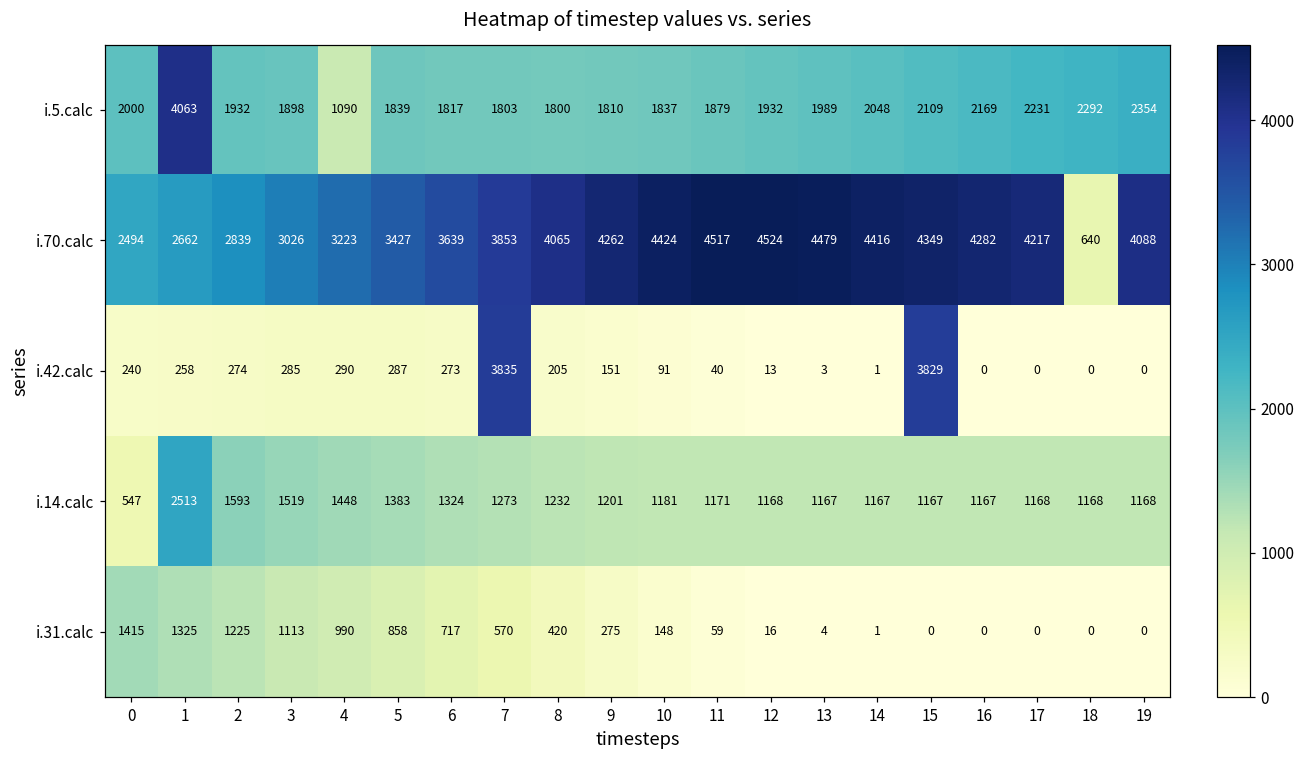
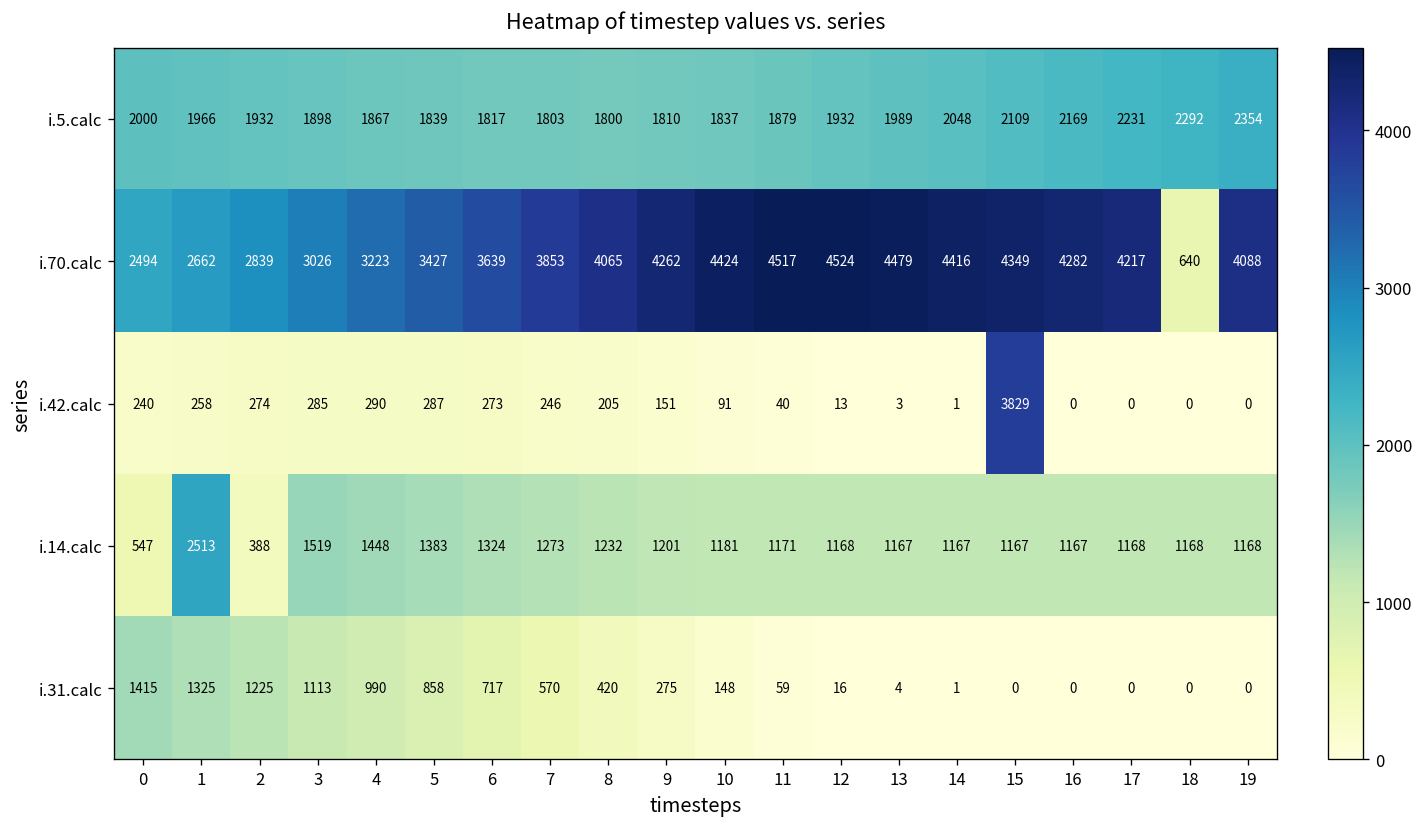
  {
    "i.5.calc": {
      "0": 2000,
-     "1": 4063,
+     "1": 1966,
      "2": 1932,
      "3": 1898,
-     "4": 1090,
+     "4": 1867,
      "5": 1839,
      "6": 1817,
      "7": 1803,
      "8": 1800,
      "9": 1810,
      "10": 1837,
      "11": 1879,
      "12": 1932,
      "13": 1989,
      "14": 2048,
      "15": 2109,
      "16": 2169,
      "17": 2231,
      "18": 2292,
      "19": 2354
    },
    "i.70.calc": {
      "0": 2494,
      "1": 2662,
      "2": 2839,
      "3": 3026,
      "4": 3223,
      "5": 3427,
      "6": 3639,
      "7": 3853,
      "8": 4065,
      "9": 4262,
      "10": 4424,
      "11": 4517,
      "12": 4524,
      "13": 4479,
      "14": 4416,
      "15": 4349,
      "16": 4282,
      "17": 4217,
      "18": 640,
      "19": 4088
    },
    "i.42.calc": {
      "0": 240,
      "1": 258,
      "2": 274,
      "3": 285,
      "4": 290,
      "5": 287,
      "6": 273,
-     "7": 3835,
+     "7": 246,
      "8": 205,
      "9": 151,
      "10": 91,
      "11": 40,
      "12": 13,
      "13": 3,
      "14": 1,
      "15": 3829,
      "16": 0,
      "17": 0,
      "18": 0,
      "19": 0
    },
    "i.14.calc": {
      "0": 547,
      "1": 2513,
-     "2": 1593,
+     "2": 388,
      "3": 1519,
      "4": 1448,
      "5": 1383,
      "6": 1324,
      "7": 1273,
      "8": 1232,
      "9": 1201,
      "10": 1181,
      "11": 1171,
      "12": 1168,
      "13": 1167,
      "14": 1167,
      "15": 1167,
      "16": 1167,
      "17": 1168,
      "18": 1168,
      "19": 1168
    },
    "i.31.calc": {
      "0": 1415,
      "1": 1325,
      "2": 1225,
      "3": 1113,
      "4": 990,
      "5": 858,
      "6": 717,
      "7": 570,
      "8": 420,
      "9": 275,
      "10": 148,
      "11": 59,
      "12": 16,
      "13": 4,
      "14": 1,
      "15": 0,
      "16": 0,
      "17": 0,
      "18": 0,
      "19": 0
    }
  }
